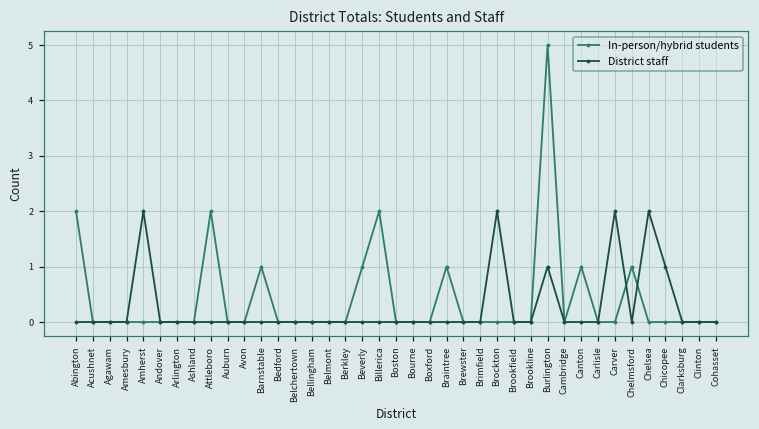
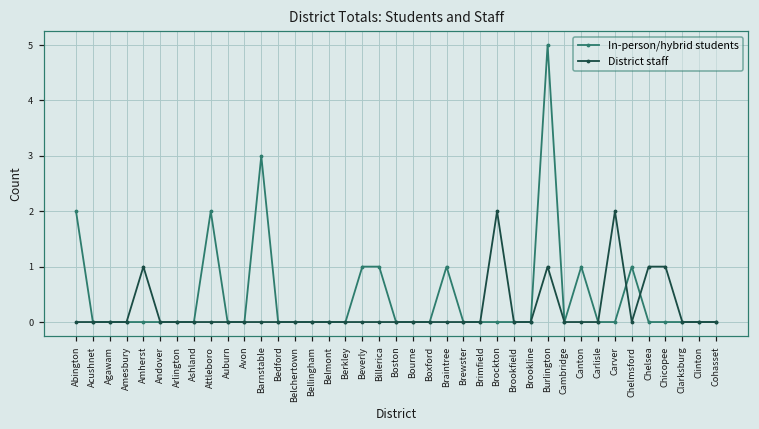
  {
    "In-person/hybrid students": {
      "Abington": 2,
      "Amherst": 0,
      "Attleboro": 2,
-     "Barnstable": 1,
+     "Barnstable": 3,
      "Beverly": 1,
-     "Billerica": 2,
+     "Billerica": 1,
      "Braintree": 1,
      "Brockton": 0,
      "Burlington": 5,
      "Canton": 1,
      "Carver": 0,
      "Chelmsford": 1,
      "Chelsea": 0,
      "Chicopee": 0
    },
    "District staff": {
      "Abington": 0,
-     "Amherst": 2,
+     "Amherst": 1,
      "Attleboro": 0,
      "Barnstable": 0,
      "Beverly": 0,
      "Billerica": 0,
      "Braintree": 0,
      "Brockton": 2,
      "Burlington": 1,
      "Canton": 0,
      "Carver": 2,
      "Chelmsford": 0,
-     "Chelsea": 2,
+     "Chelsea": 1,
      "Chicopee": 1
    }
  }
